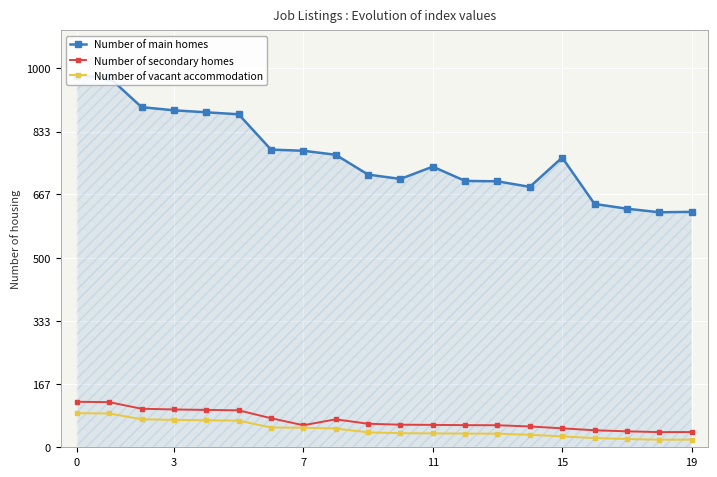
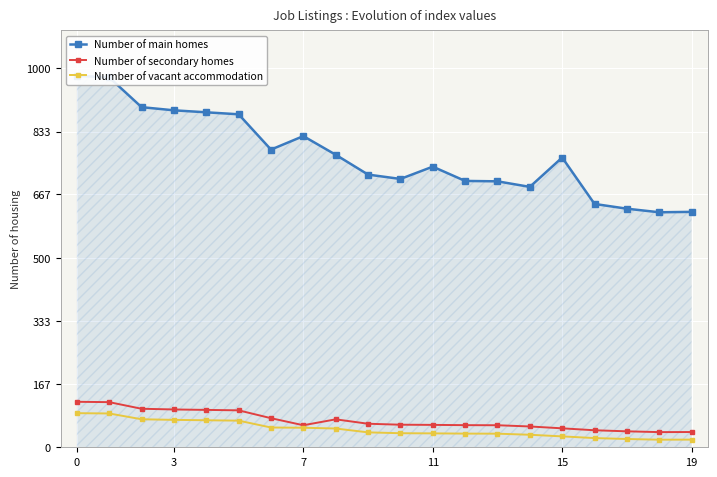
  {
    "Number of main homes": {
      "3": 890,
-     "7": 780,
+     "7": 820,
      "11": 740,
      "15": 760,
      "19": 620
    },
    "Number of secondary homes": {
      "0": 120,
      "3": 100,
      "11": 60,
      "15": 50,
      "19": 40
    },
    "Number of vacant accommodation": {
      "0": 90,
      "3": 70,
      "11": 40,
      "15": 30,
      "19": 20
    }
  }
